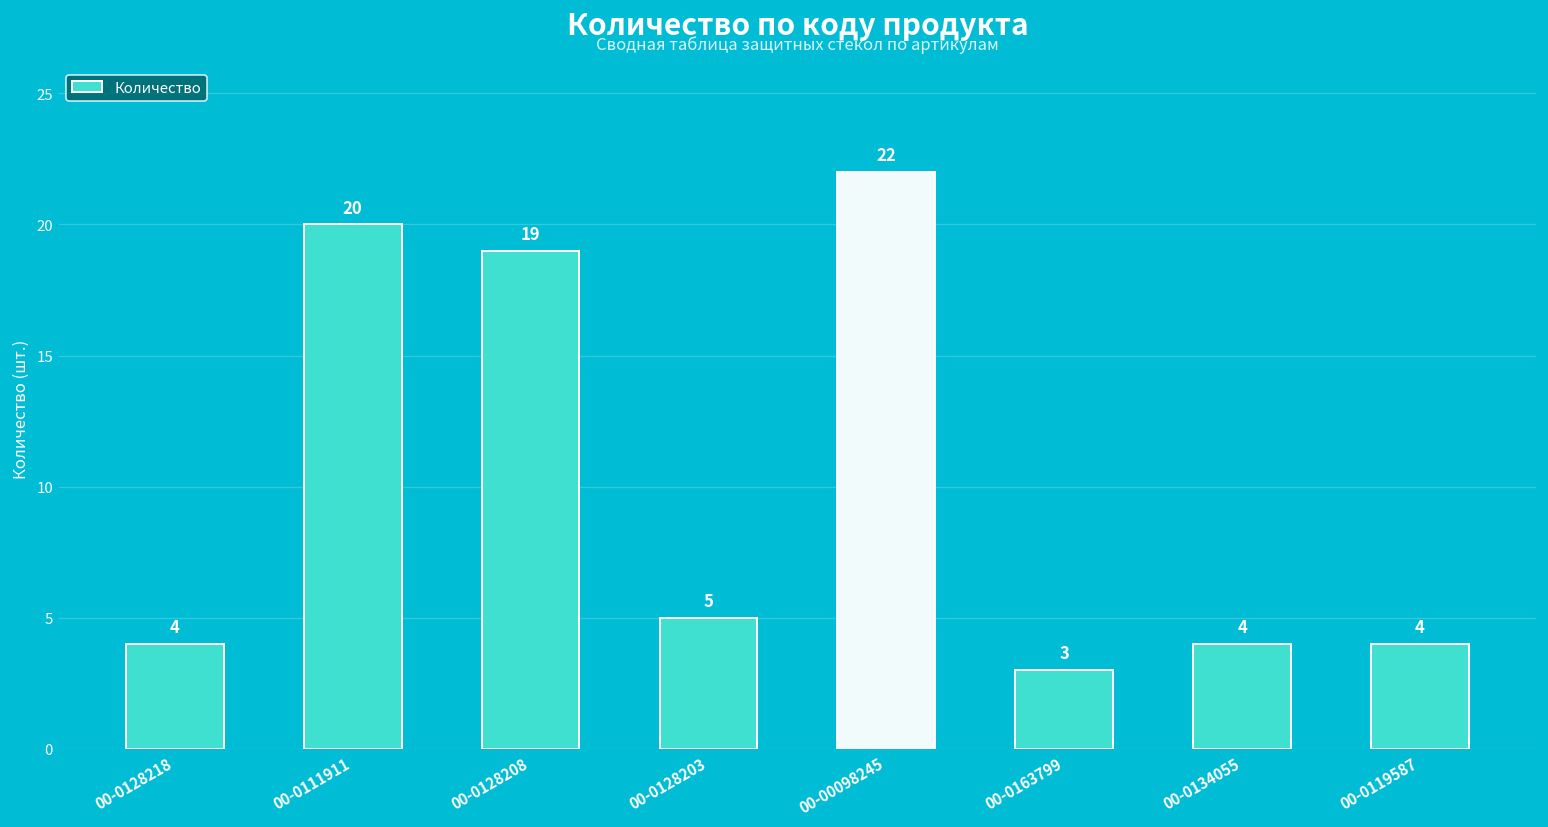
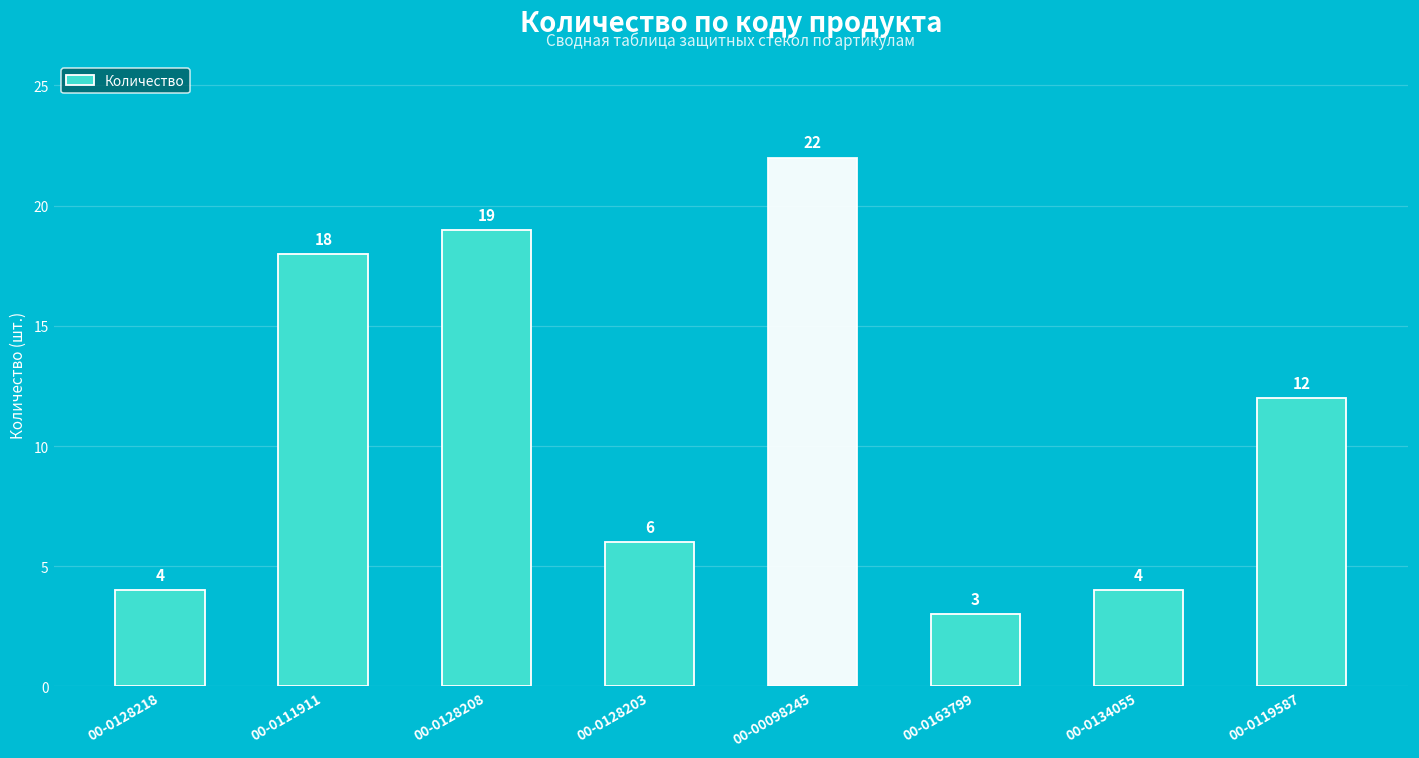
  {
    "00-0128218": 4,
-   "00-0111911": 20,
+   "00-0111911": 18,
    "00-0128208": 19,
-   "00-0128203": 5,
+   "00-0128203": 6,
    "00-00098245": 22,
    "00-0163799": 3,
    "00-0134055": 4,
-   "00-0119587": 4
+   "00-0119587": 12
  }
